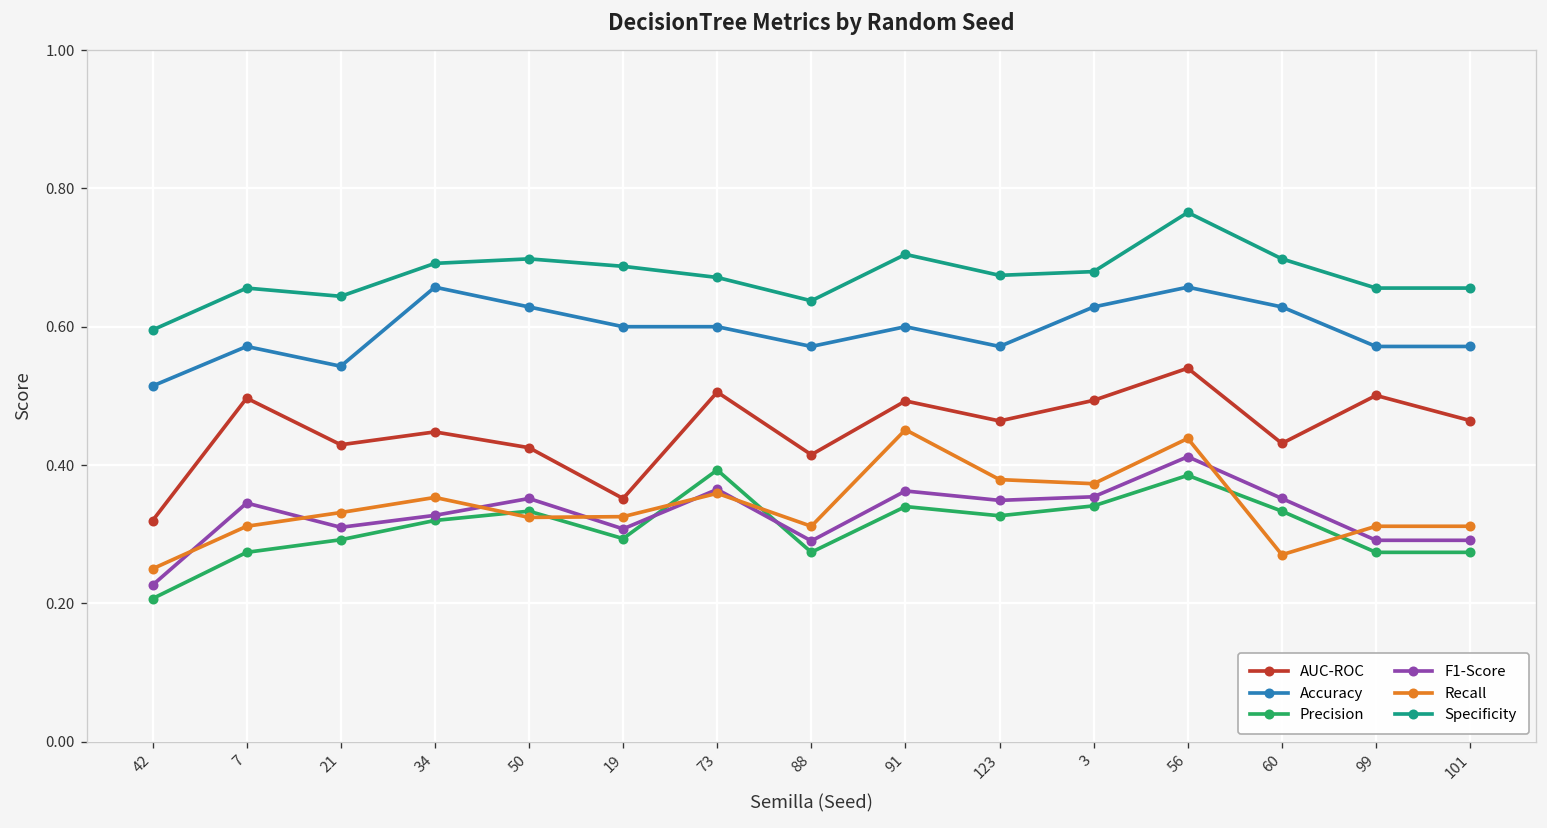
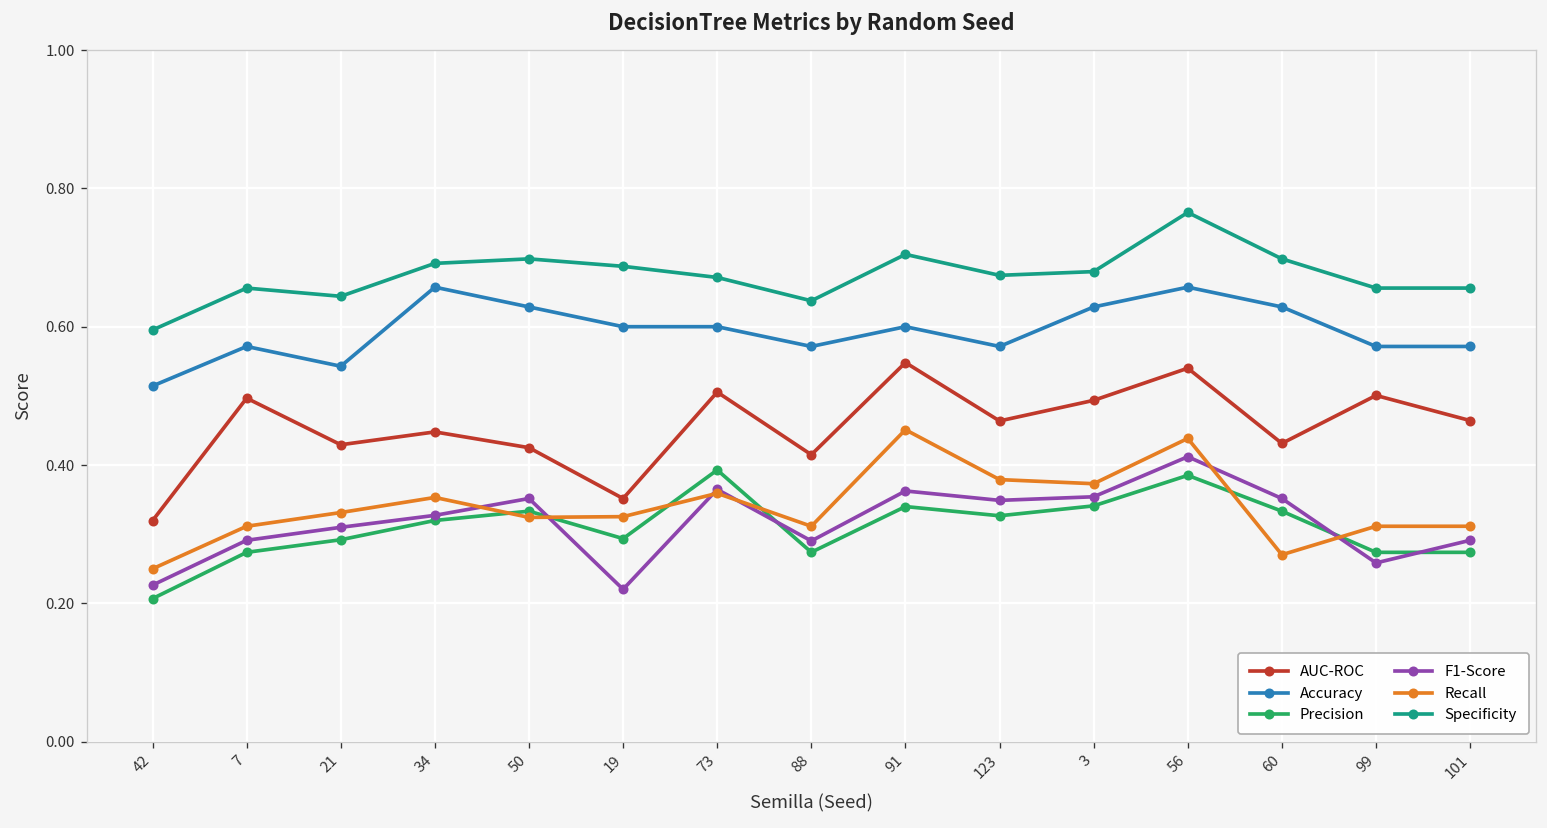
  {
    "AUC-ROC": {
      "42": 0.32,
      "7": 0.50,
      "21": 0.43,
      "34": 0.45,
      "50": 0.43,
      "19": 0.35,
      "73": 0.51,
      "88": 0.41,
-     "91": 0.49,
+     "91": 0.55,
      "123": 0.46,
      "3": 0.49,
      "56": 0.54,
      "60": 0.43,
      "99": 0.50,
      "101": 0.46
    },
    "Accuracy": {
      "42": 0.51,
      "7": 0.57,
      "21": 0.54,
      "34": 0.66,
      "50": 0.63,
      "19": 0.60,
      "73": 0.60,
      "88": 0.57,
      "91": 0.60,
      "123": 0.57,
      "3": 0.63,
      "56": 0.66,
      "60": 0.63,
      "99": 0.57,
      "101": 0.57
    },
    "F1-Score": {
      "42": 0.23,
-     "7": 0.35,
+     "7": 0.29,
      "21": 0.31,
      "34": 0.33,
      "50": 0.35,
-     "19": 0.31,
+     "19": 0.22,
      "73": 0.36,
      "88": 0.29,
      "91": 0.36,
      "123": 0.35,
      "3": 0.35,
      "56": 0.41,
      "60": 0.35,
-     "99": 0.29,
+     "99": 0.26,
      "101": 0.29
    },
    "Recall": {
      "42": 0.25,
      "7": 0.31,
      "21": 0.33,
      "34": 0.35,
      "50": 0.32,
      "19": 0.33,
      "73": 0.36,
      "88": 0.31,
      "91": 0.45,
      "123": 0.38,
      "3": 0.37,
      "56": 0.44,
      "60": 0.27,
      "99": 0.31,
      "101": 0.31
    }
  }
